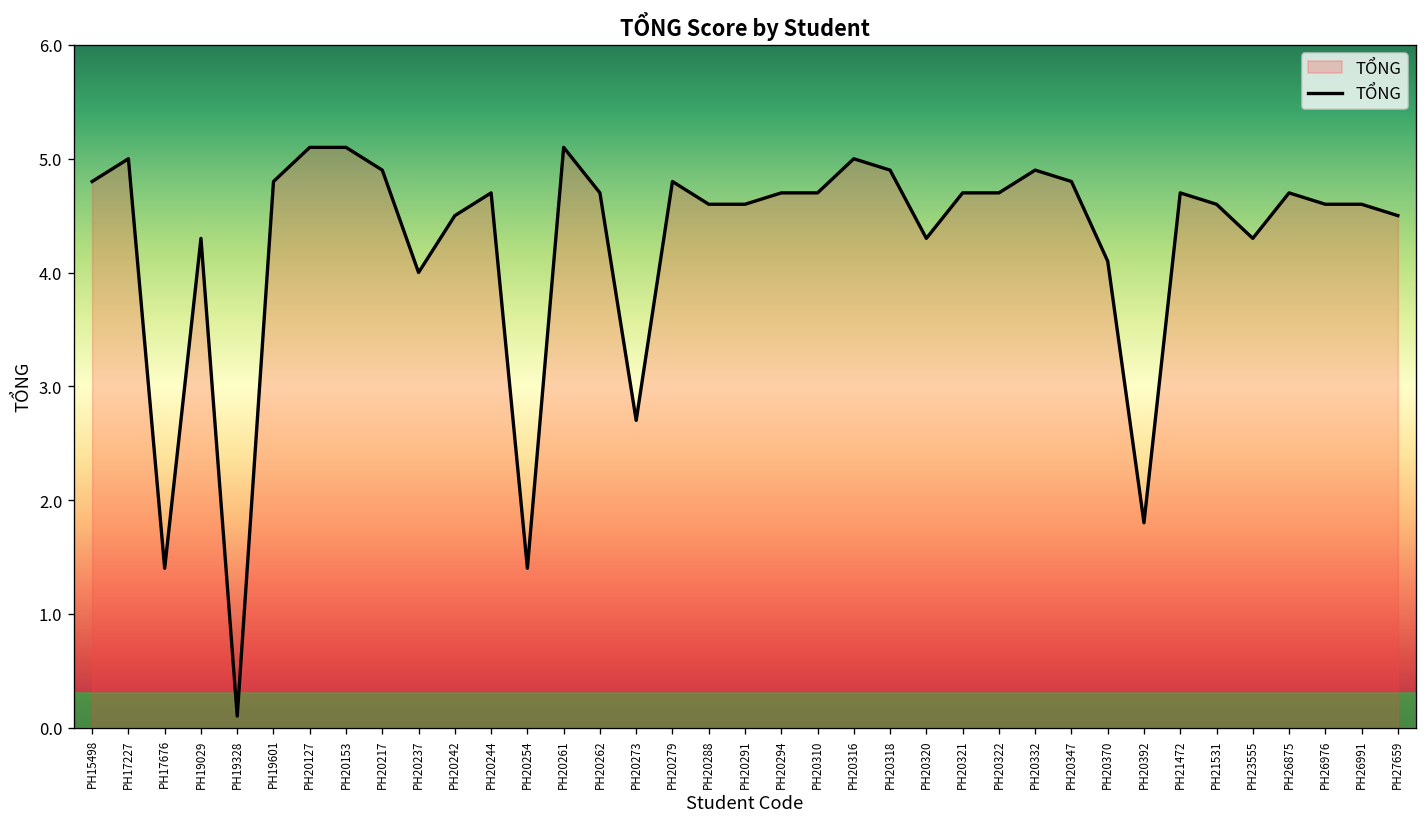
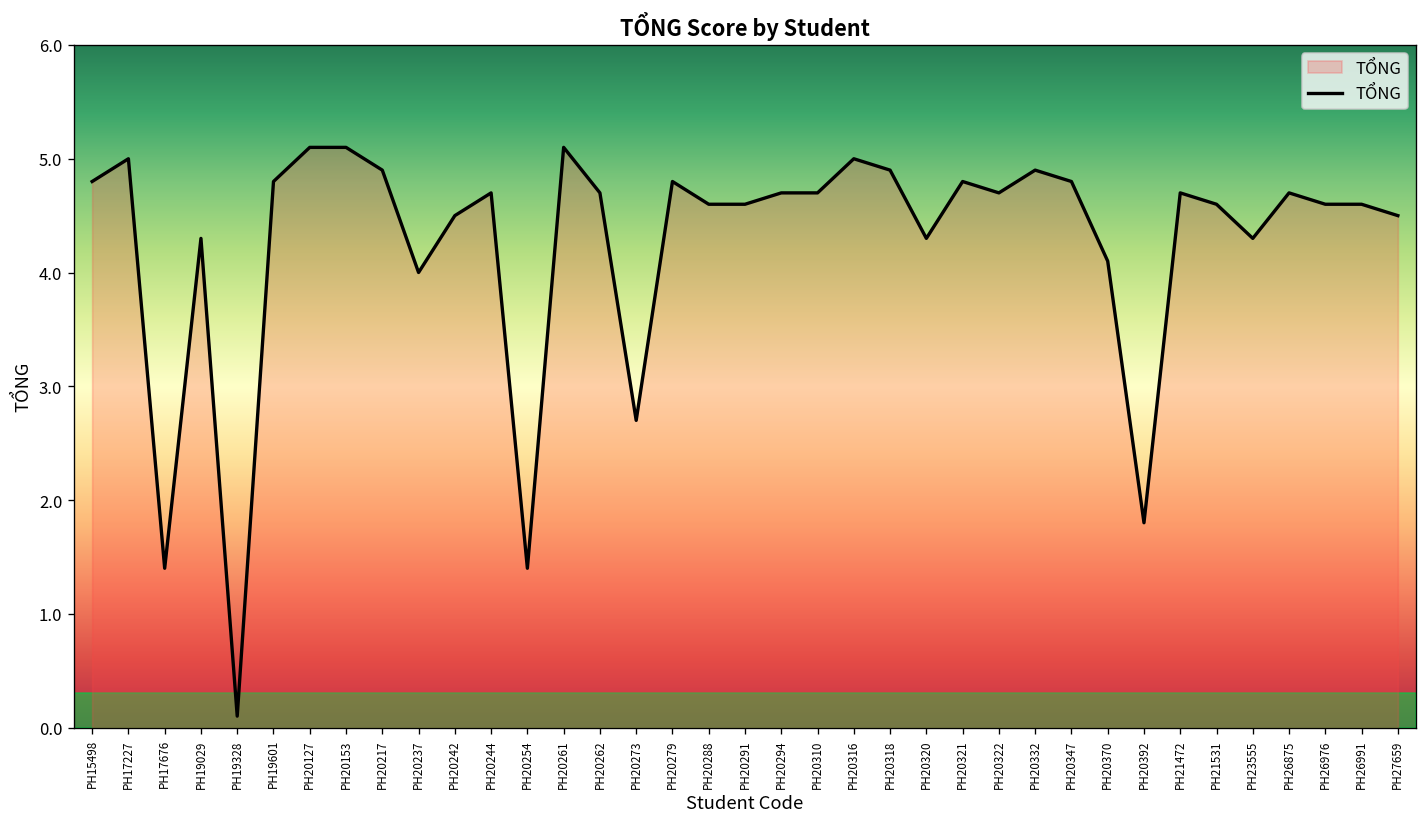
  {
    "PH15498": 4.8,
    "PH17227": 5.0,
    "PH17676": 1.4,
    "PH19029": 4.3,
    "PH19601": 4.8,
    "PH20127": 5.1,
    "PH20153": 5.1,
    "PH20217": 4.9,
    "PH20237": 4.0,
    "PH20242": 4.5,
    "PH20244": 4.7,
    "PH20254": 1.4,
    "PH20261": 5.1,
    "PH20262": 4.7,
    "PH20273": 2.7,
    "PH20279": 4.8,
    "PH20288": 4.6,
    "PH20291": 4.6,
    "PH20294": 4.7,
    "PH20310": 4.7,
    "PH20316": 5.0,
    "PH20318": 4.9,
    "PH20320": 4.3,
-   "PH20321": 4.7,
+   "PH20321": 4.8,
    "PH20322": 4.7,
    "PH20332": 4.9,
    "PH20347": 4.8,
    "PH20370": 4.1,
    "PH20392": 1.8,
    "PH21472": 4.7,
    "PH21531": 4.6,
    "PH23555": 4.3,
    "PH26875": 4.7,
    "PH26976": 4.6,
    "PH26991": 4.6,
    "PH27659": 4.5
  }
